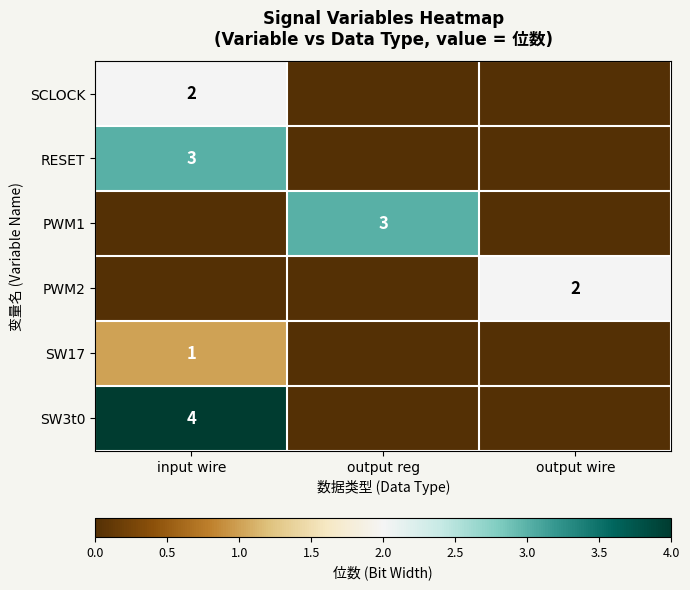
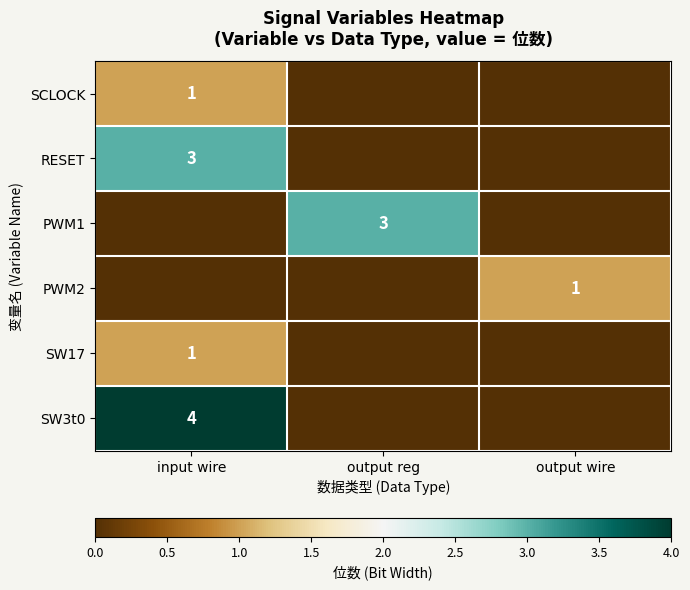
  {
    "SCLOCK": {
-     "input wire": 2
+     "input wire": 1
    },
    "RESET": {
      "input wire": 3
    },
    "PWM1": {
      "output reg": 3
    },
    "PWM2": {
-     "output wire": 2
+     "output wire": 1
    },
    "SW17": {
      "input wire": 1
    },
    "SW3t0": {
      "input wire": 4
    }
  }
